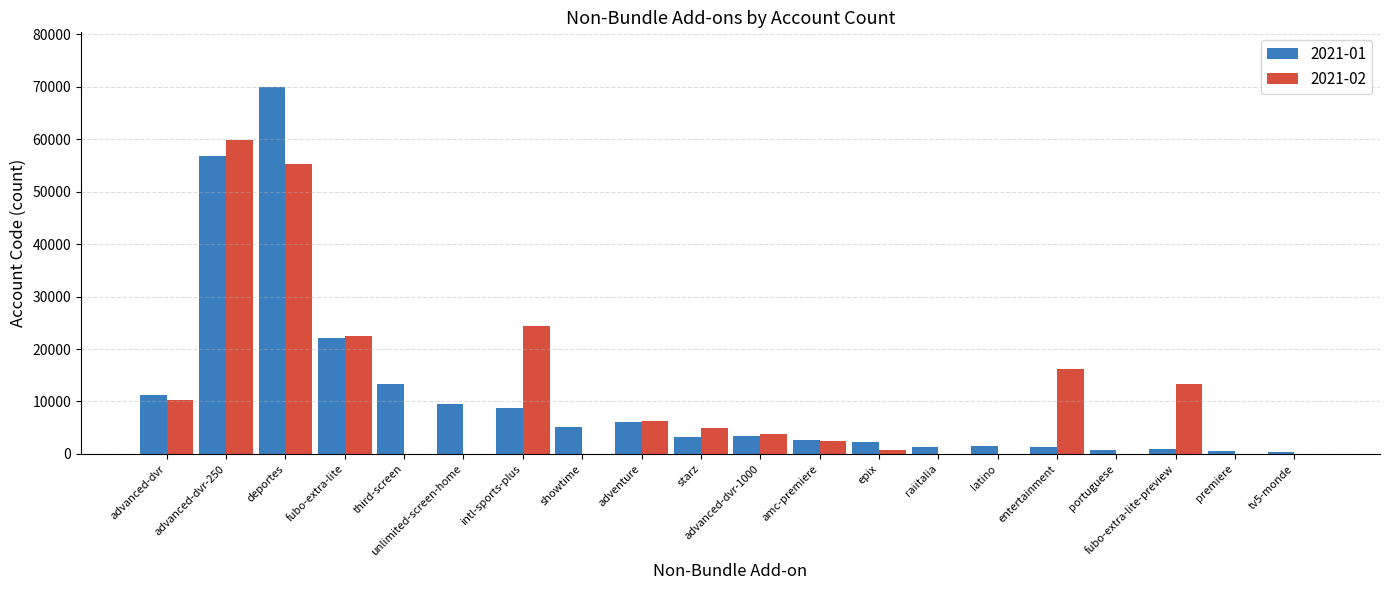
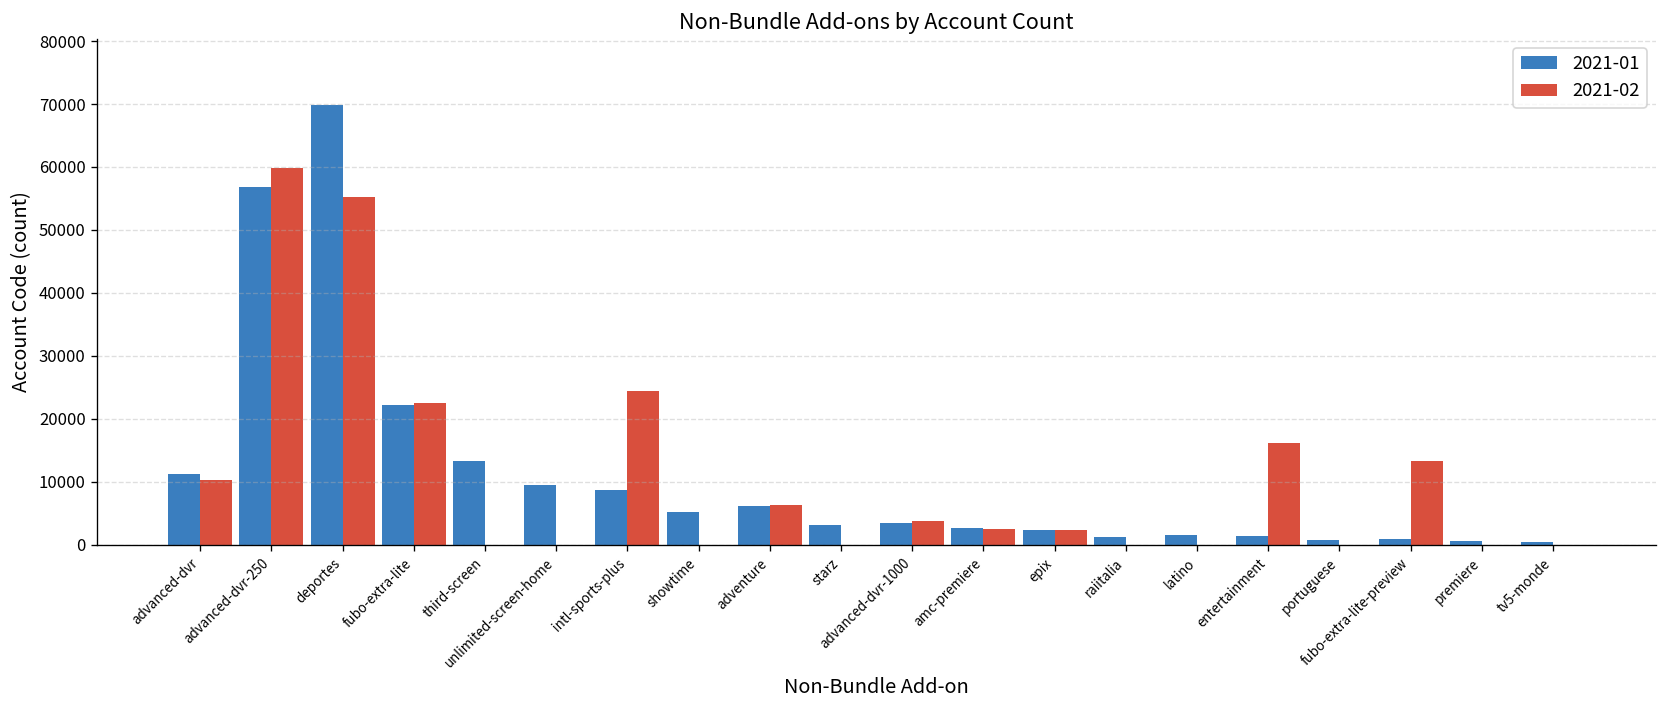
  {
    "2021-01": {
      "advanced-dvr": 11000,
      "advanced-dvr-250": 57000,
      "deportes": 70000,
      "fubo-extra-lite": 22000,
      "third-screen": 13000,
      "unlimited-screen-home": 10000,
      "intl-sports-plus": 9000,
      "showtime": 5000,
      "adventure": 6000,
      "starz": 3000,
      "advanced-dvr-1000": 4000,
      "amc-premiere": 3000,
      "epix": 2000,
      "raiitalia": 1000,
      "latino": 2000,
      "entertainment": 1000,
      "portuguese": 1000,
      "fubo-extra-lite-preview": 1000,
      "premiere": 1000
    },
    "2021-02": {
      "advanced-dvr": 10000,
      "advanced-dvr-250": 60000,
      "deportes": 55000,
      "fubo-extra-lite": 23000,
      "third-screen": 0,
      "unlimited-screen-home": 0,
      "intl-sports-plus": 24000,
      "showtime": 0,
      "adventure": 6000,
-     "starz": 5000,
+     "starz": 0,
      "advanced-dvr-1000": 4000,
      "amc-premiere": 3000,
-     "epix": 1000,
+     "epix": 2000,
      "raiitalia": 0,
      "latino": 0,
      "entertainment": 16000,
      "portuguese": 0,
      "fubo-extra-lite-preview": 13000,
      "premiere": 0,
      "tv5-monde": 0
    }
  }
